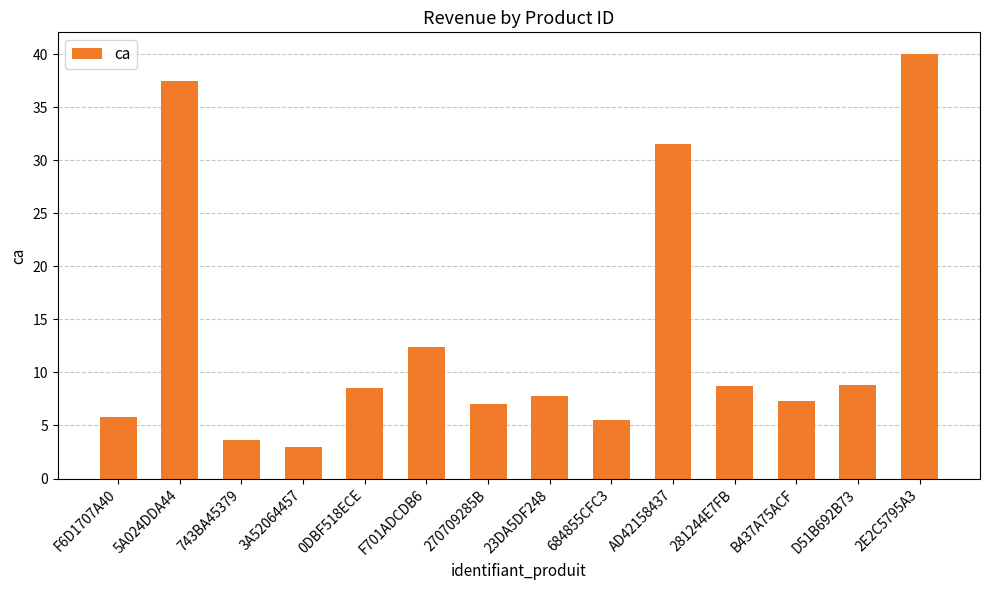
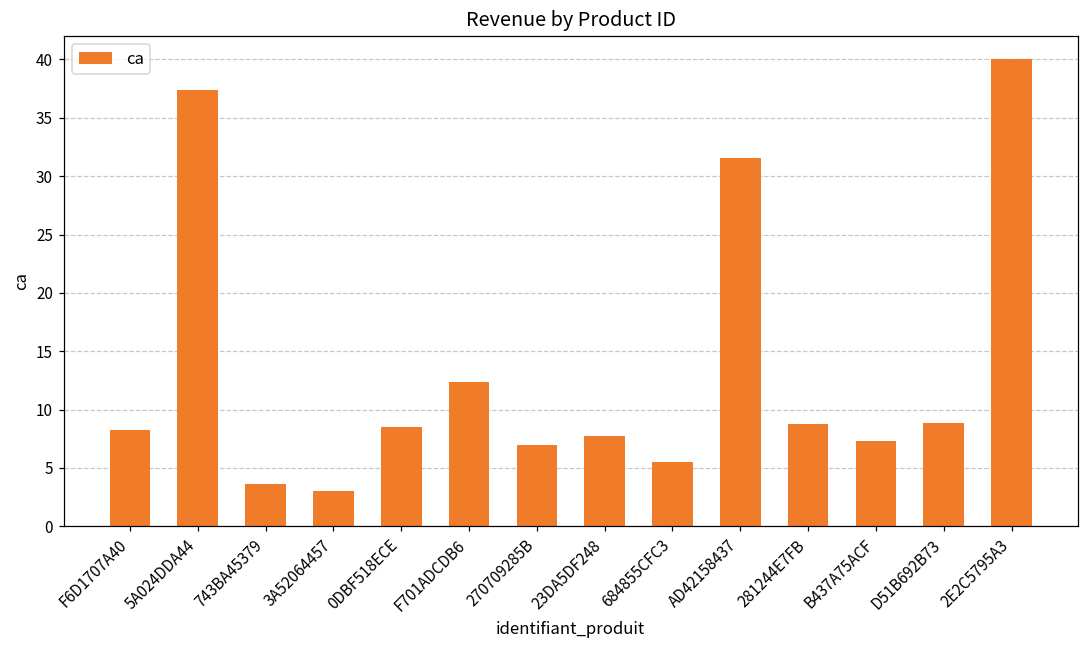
  {
-   "F6D1707A40": 5.8,
+   "F6D1707A40": 8.3,
    "5A024DDA44": 37.4,
    "743BA45379": 3.6,
    "3A52064457": 3.0,
    "0DBF518ECE": 8.5,
    "F701ADCDB6": 12.4,
    "270709285B": 7.0,
    "23DA5DF248": 7.8,
    "684855CFC3": 5.5,
    "AD42158437": 31.5,
    "281244E7FB": 8.7,
    "B437A75ACF": 7.3,
    "D51B692B73": 8.8,
    "2E2C5795A3": 40.0
  }
